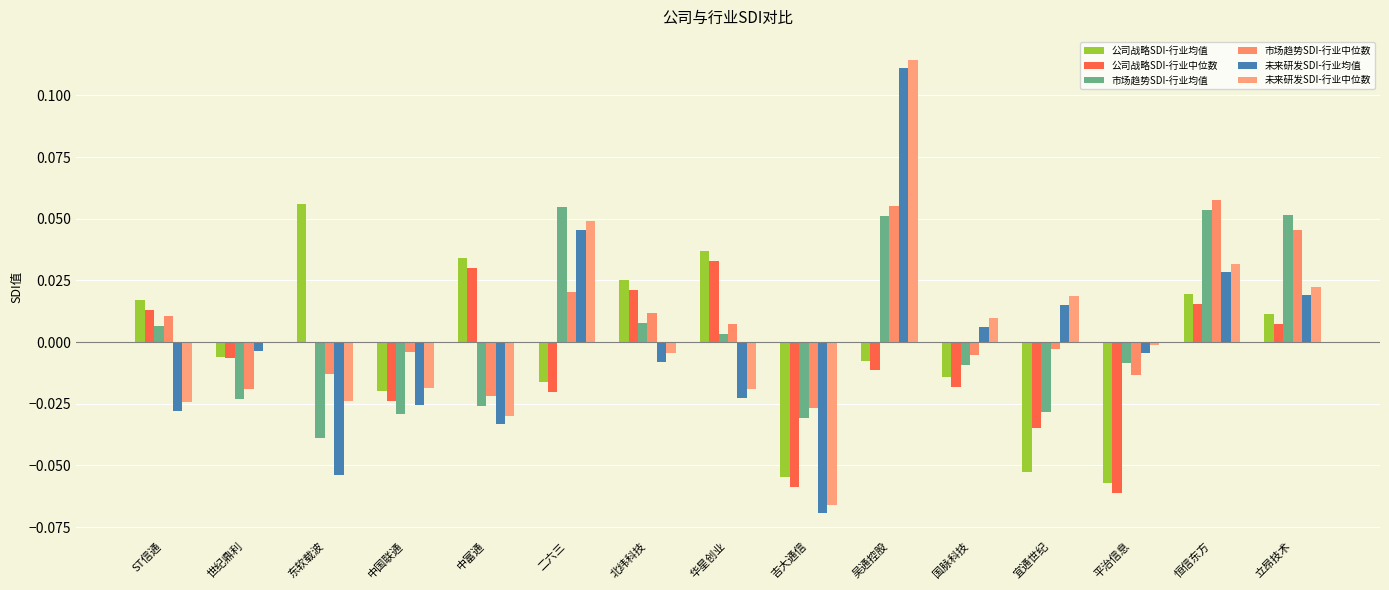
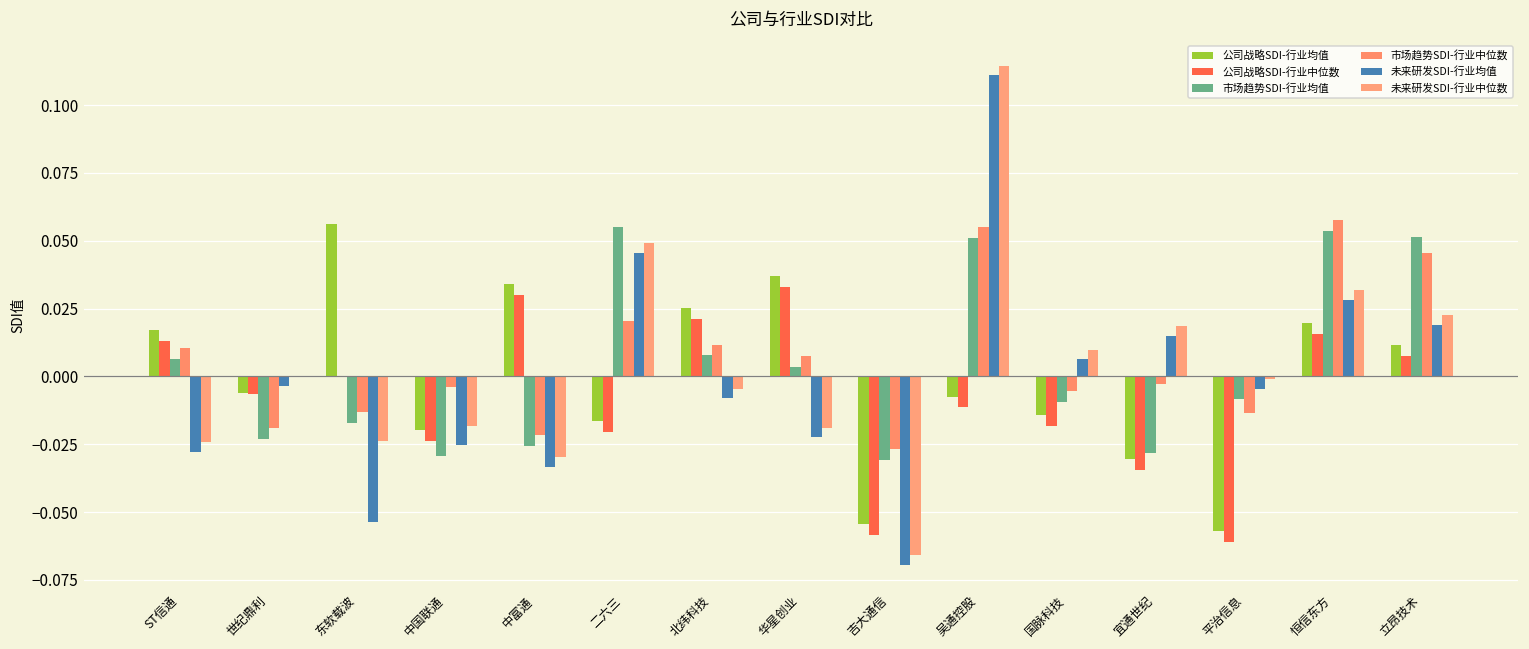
  {
    "公司战略SDI-行业均值": {
      "ST信通": 0.017,
      "世纪鼎利": -0.006,
      "东软载波": 0.056,
      "中国联通": -0.020,
      "中富通": 0.034,
      "二六三": -0.016,
      "北纬科技": 0.025,
      "华星创业": 0.037,
      "吉大通信": -0.055,
      "吴通控股": -0.007,
      "国脉科技": -0.014,
-     "宜通世纪": -0.053,
+     "宜通世纪": -0.031,
      "平治信息": -0.057,
      "恒信东方": 0.020,
      "立昂技术": 0.011
    },
    "市场趋势SDI-行业均值": {
      "ST信通": 0.006,
      "世纪鼎利": -0.023,
-     "东软载波": -0.039,
+     "东软载波": -0.017,
      "中国联通": -0.029,
      "中富通": -0.026,
      "二六三": 0.055,
      "北纬科技": 0.008,
      "华星创业": 0.003,
      "吉大通信": -0.031,
      "吴通控股": 0.051,
      "国脉科技": -0.009,
      "宜通世纪": -0.028,
      "平治信息": -0.008,
      "恒信东方": 0.054,
      "立昂技术": 0.051
    },
    "未来研发SDI-行业均值": {
      "ST信通": -0.028,
      "世纪鼎利": -0.004,
      "东软载波": -0.054,
      "中国联通": -0.025,
      "中富通": -0.033,
      "二六三": 0.046,
      "北纬科技": -0.008,
      "华星创业": -0.022,
      "吉大通信": -0.069,
      "吴通控股": 0.111,
      "国脉科技": 0.006,
      "宜通世纪": 0.015,
      "平治信息": -0.004,
      "恒信东方": 0.028,
      "立昂技术": 0.019
    }
  }
